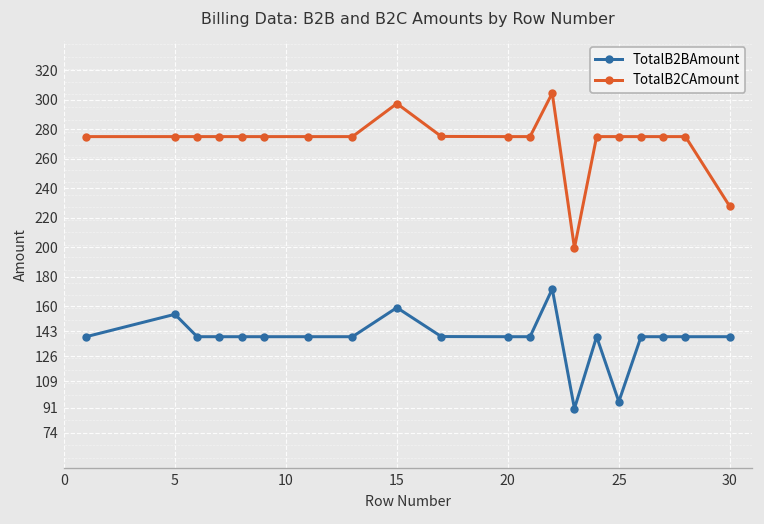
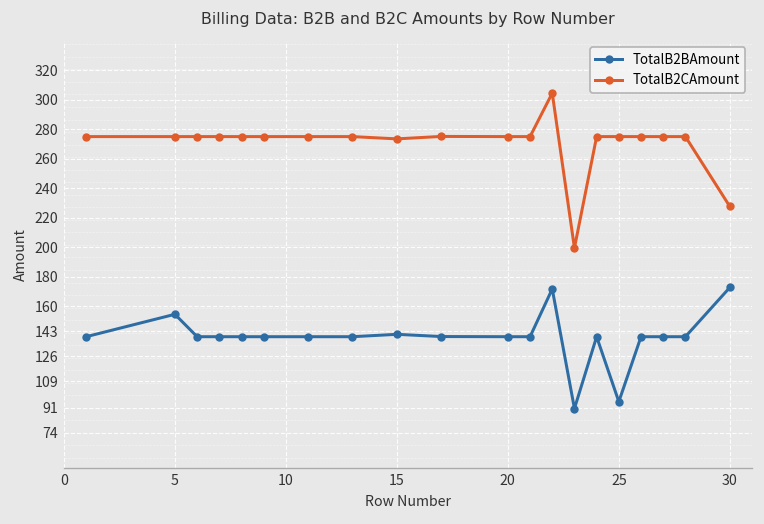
  {
    "TotalB2BAmount": {
      "5": 154,
-     "15": 159,
+     "15": 141,
      "20": 139,
      "25": 95,
-     "30": 139
+     "30": 173
    },
    "TotalB2CAmount": {
      "5": 275,
-     "15": 297,
+     "15": 273,
      "20": 275,
      "25": 275,
      "30": 228
    }
  }
